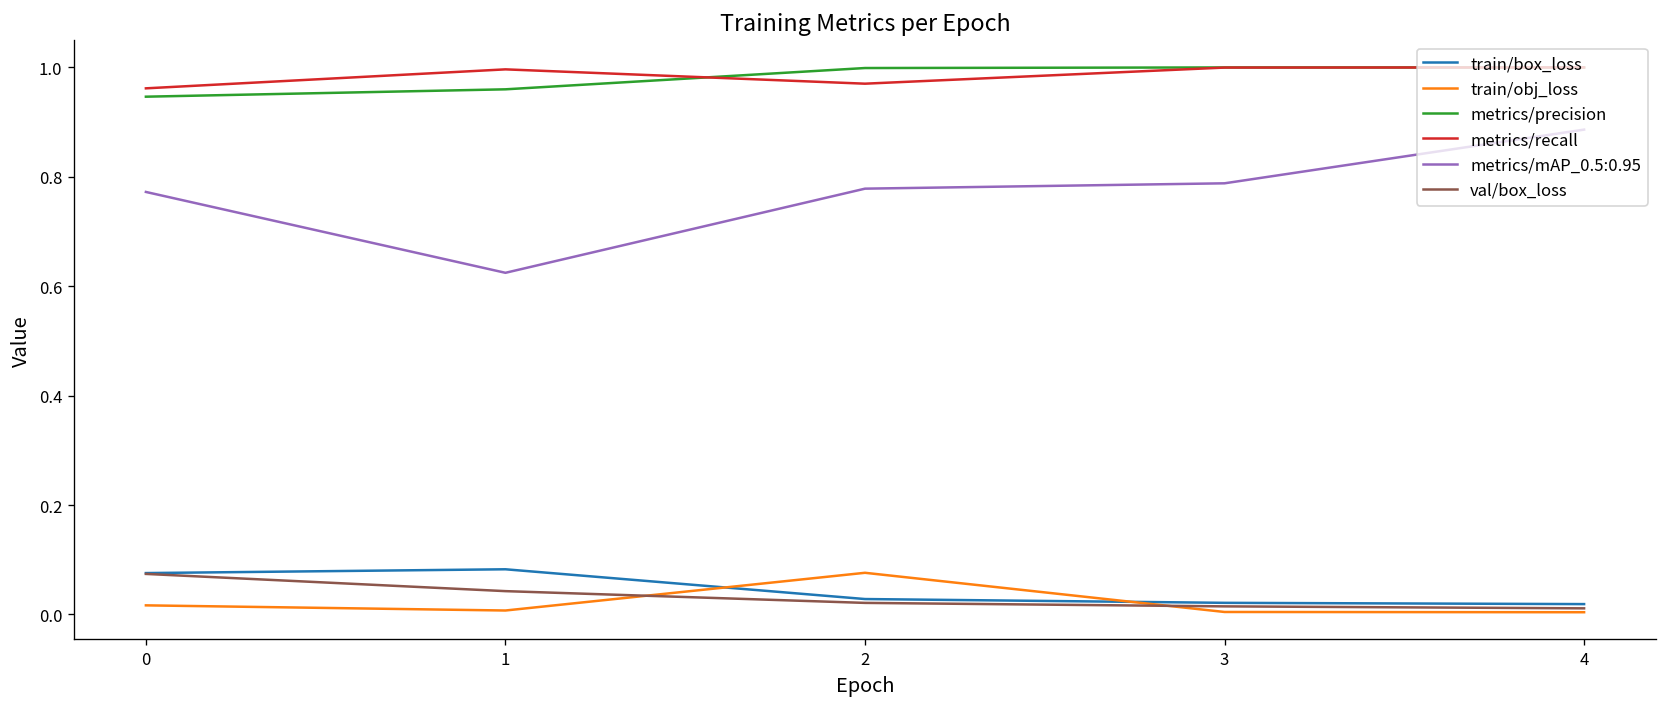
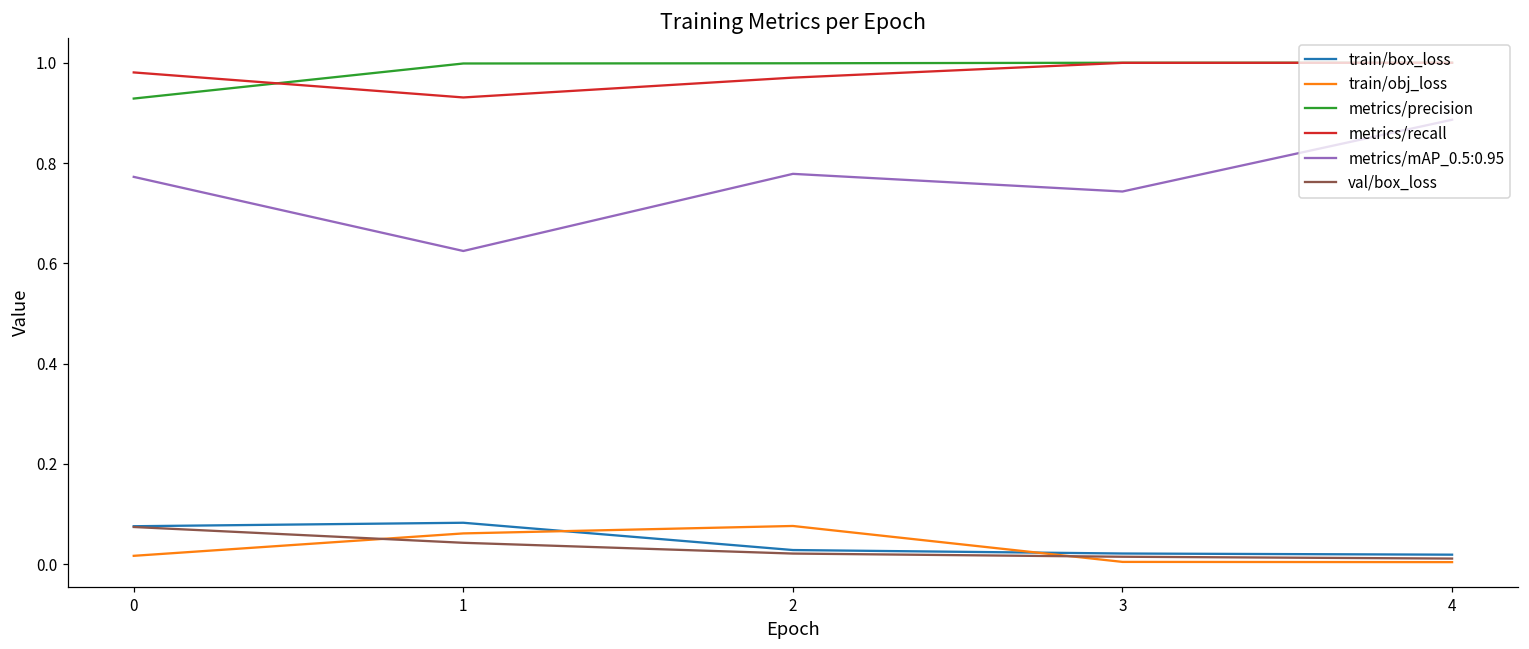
  {
    "train/box_loss": {
      "1": 0.08,
      "2": 0.03,
      "3": 0.02,
      "4": 0.02
    },
    "train/obj_loss": {
      "0": 0.02,
-     "1": 0.01,
+     "1": 0.06,
      "2": 0.08,
      "3": 0.00,
      "4": 0.00
    },
    "metrics/precision": {
-     "0": 0.95,
-     "1": 0.96,
+     "0": 0.93,
+     "1": 1.00,
      "2": 1.00
    },
    "metrics/recall": {
-     "0": 0.96,
-     "1": 1.00,
+     "0": 0.98,
+     "1": 0.93,
      "2": 0.97
    },
    "metrics/mAP_0.5:0.95": {
      "0": 0.77,
      "1": 0.62,
      "2": 0.78,
-     "3": 0.79
+     "3": 0.74
    },
    "val/box_loss": {
      "1": 0.04,
      "2": 0.02,
      "3": 0.01,
      "4": 0.01
    }
  }
